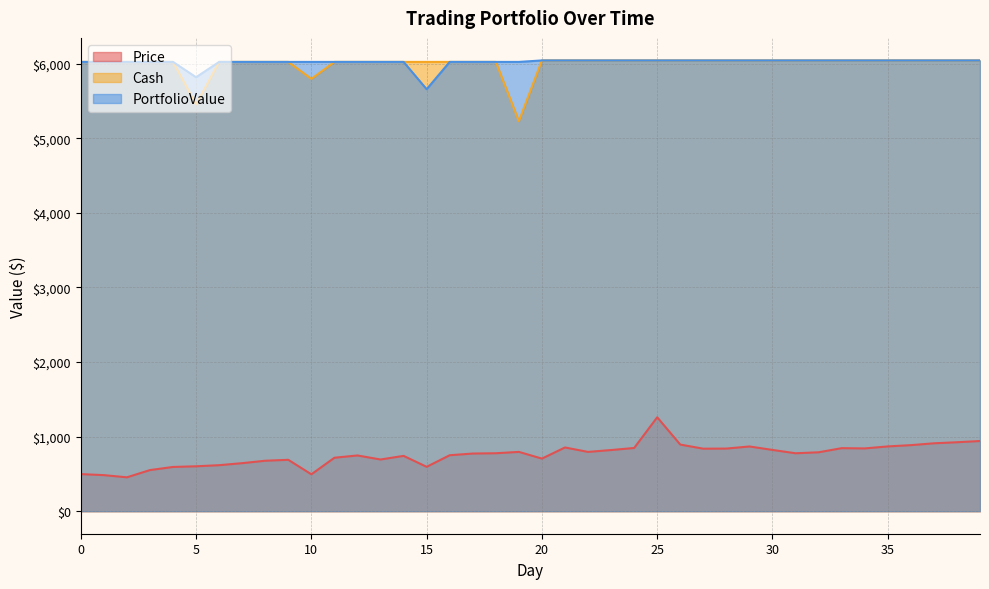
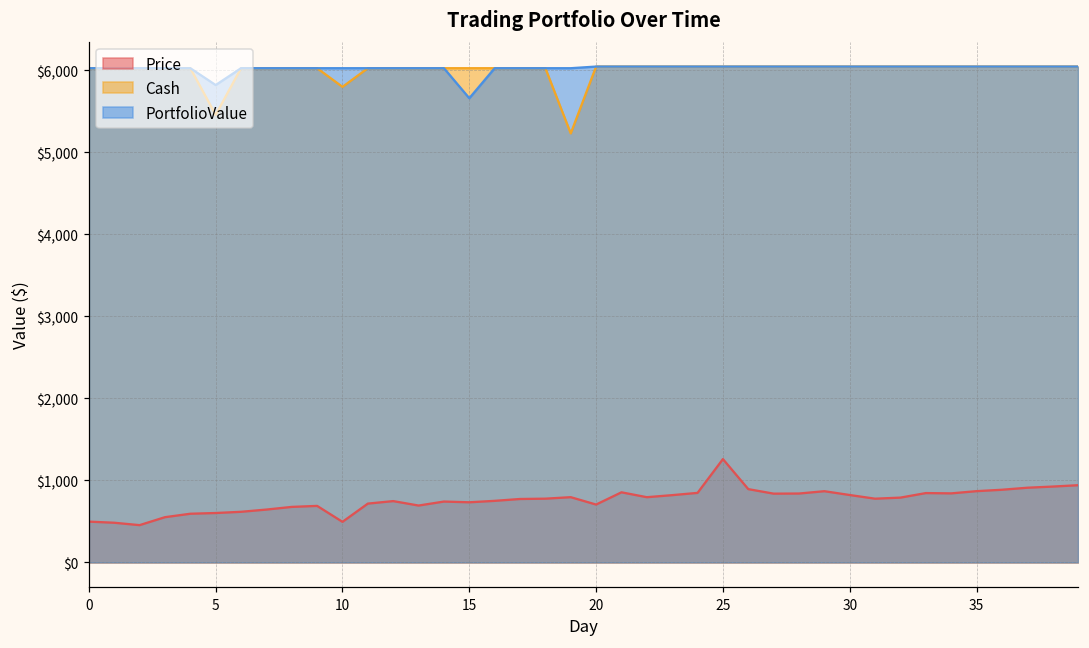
  {
    "Price": {
      "0": "$500",
      "5": "$600",
      "10": "$500",
-     "15": "$600",
+     "15": "$700",
      "20": "$700",
      "25": "$1,300",
      "30": "$800",
      "35": "$900"
    },
    "Cash": {
      "10": "$5,800",
      "15": "$6,000"
    },
    "PortfolioValue": {
      "10": "$6,000",
      "15": "$5,700"
    }
  }
